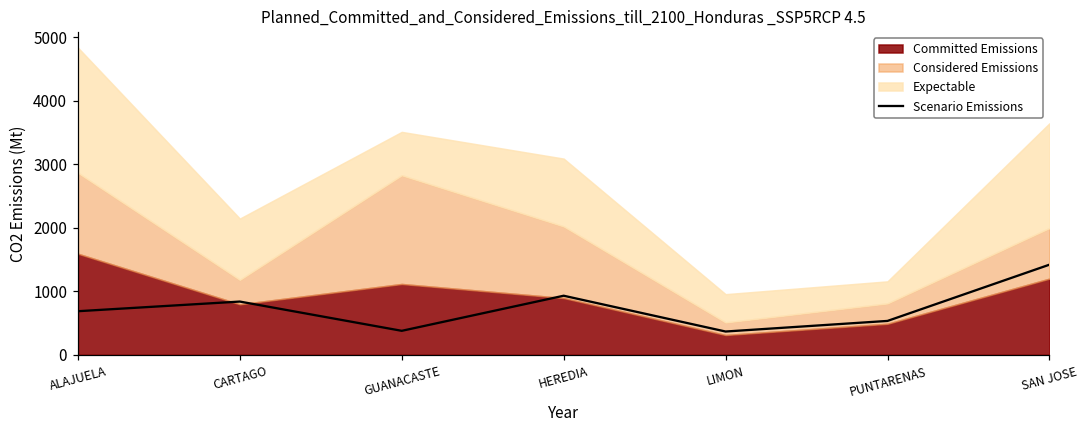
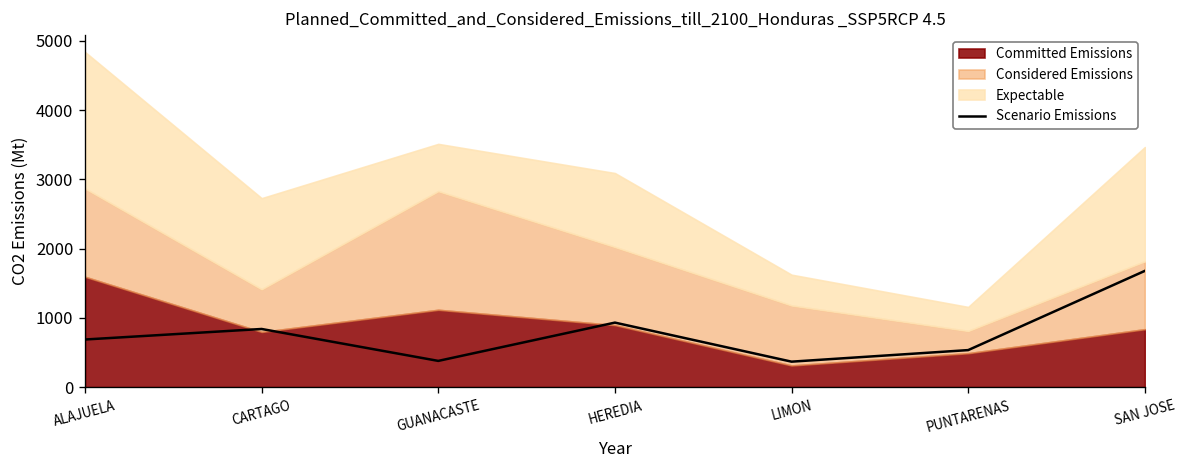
  {
    "Scenario Emissions": {
      "ALAJUELA": 700,
      "GUANACASTE": 400,
      "LIMON": 400,
      "PUNTARENAS": 500,
-     "SAN JOSE": 1400
+     "SAN JOSE": 1700
    },
    "Committed Emissions": {
      "ALAJUELA": 1600,
      "GUANACASTE": 1100,
      "LIMON": 300,
      "PUNTARENAS": 500,
-     "SAN JOSE": 1200
+     "SAN JOSE": 800
    },
    "Considered Emissions": {
      "ALAJUELA": 1300,
-     "CARTAGO": 400,
+     "CARTAGO": 600,
      "GUANACASTE": 1700,
      "HEREDIA": 1100,
-     "LIMON": 200,
+     "LIMON": 900,
      "PUNTARENAS": 300,
-     "SAN JOSE": 800
+     "SAN JOSE": 1000
    },
    "Expectable": {
      "ALAJUELA": 2000,
-     "CARTAGO": 1000,
+     "CARTAGO": 1300,
      "GUANACASTE": 700,
      "HEREDIA": 1100,
      "LIMON": 400,
      "PUNTARENAS": 300,
      "SAN JOSE": 1700
    }
  }
